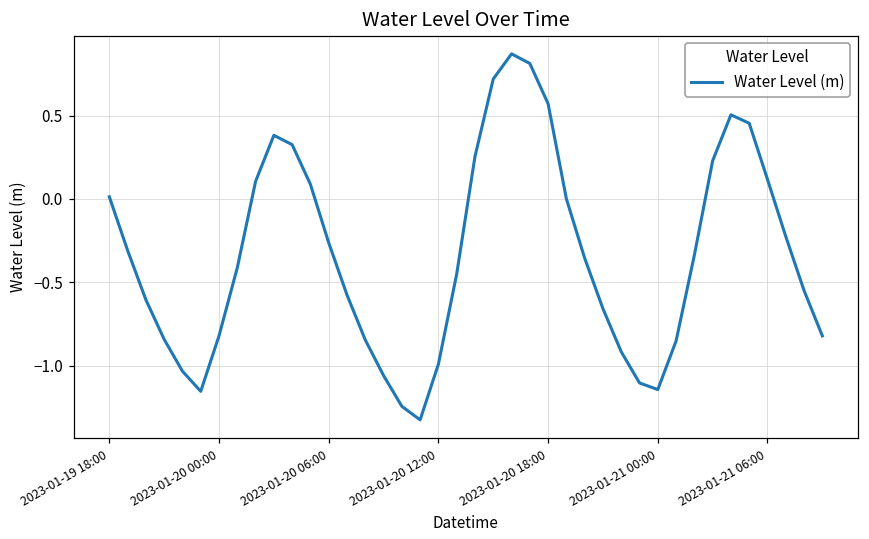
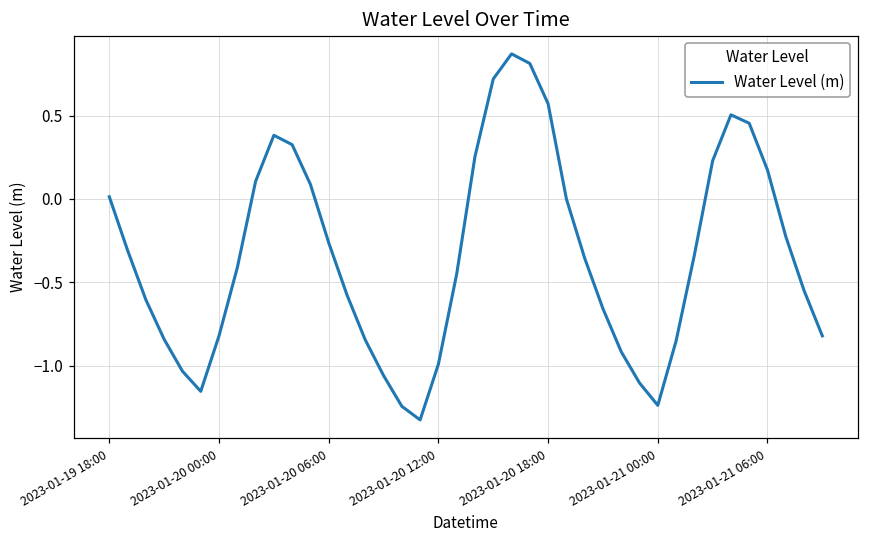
  {
    "2023-01-19 18:00": 0.01,
    "2023-01-20 00:00": -0.82,
    "2023-01-20 06:00": -0.26,
    "2023-01-20 12:00": -0.99,
    "2023-01-20 18:00": 0.57,
-   "2023-01-21 00:00": -1.14,
-   "2023-01-21 06:00": 0.12
+   "2023-01-21 00:00": -1.24,
+   "2023-01-21 06:00": 0.17
  }
